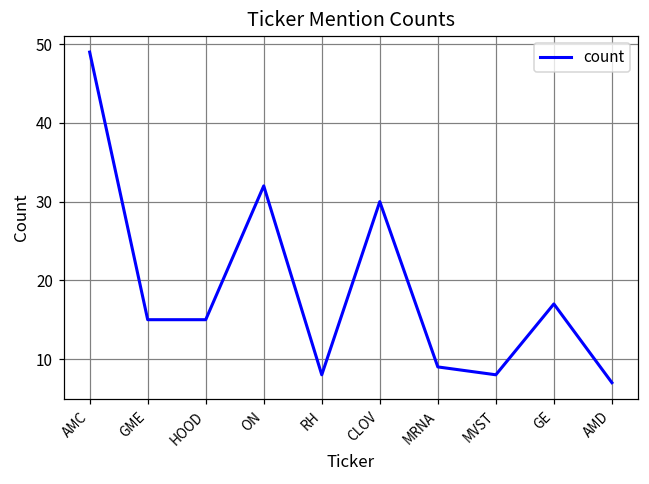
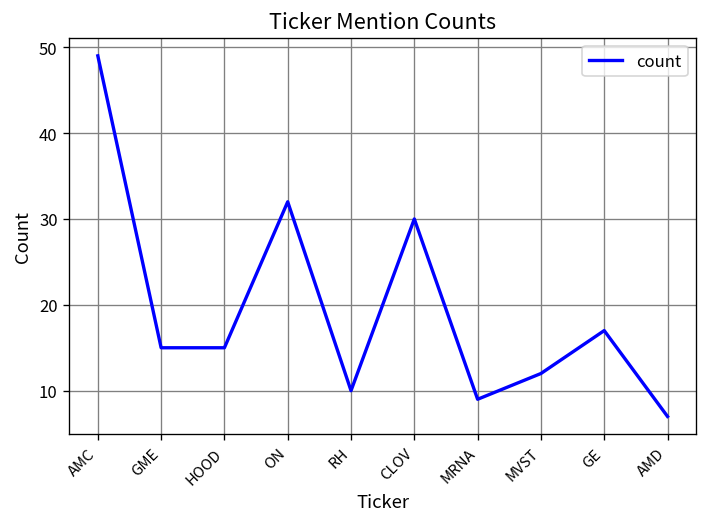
  {
    "AMC": 49,
    "GME": 15,
    "HOOD": 15,
    "ON": 32,
-   "RH": 8,
+   "RH": 10,
    "CLOV": 30,
    "MRNA": 9,
-   "MVST": 8,
+   "MVST": 12,
    "GE": 17,
    "AMD": 7
  }
